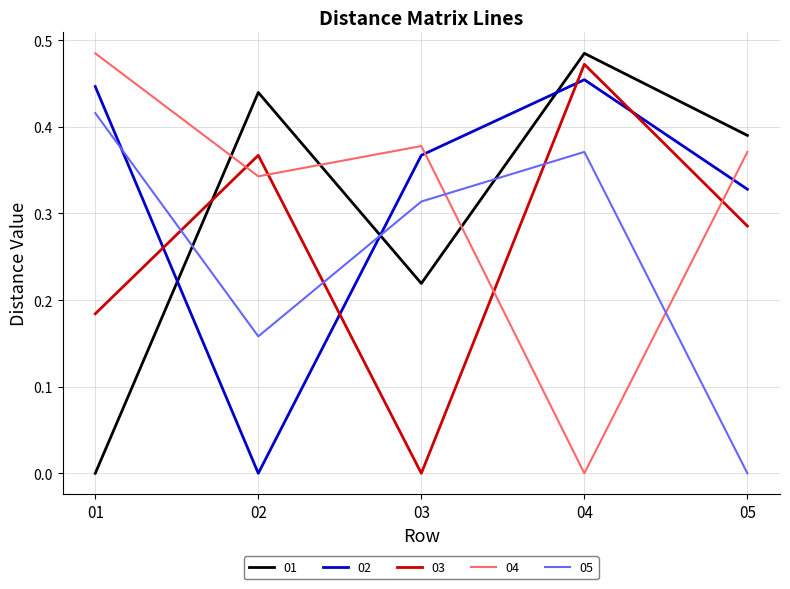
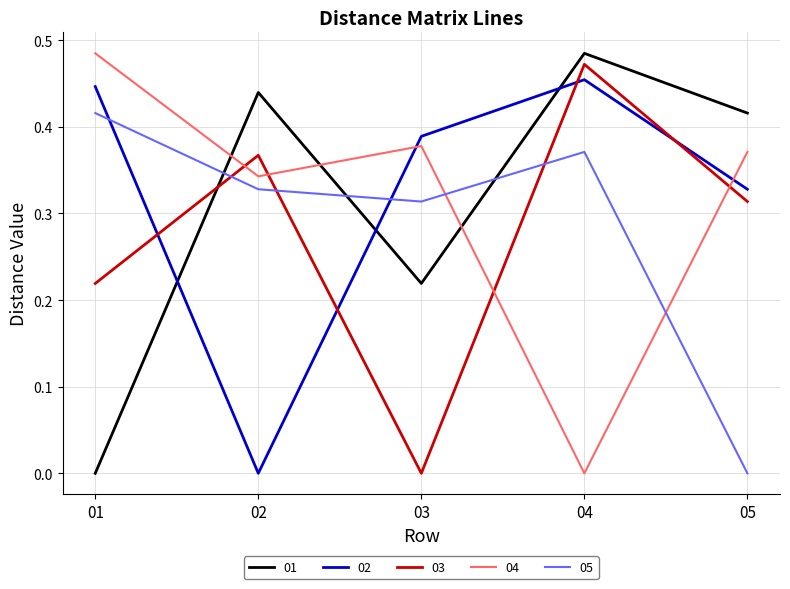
  {
    "01": {
      "01": 0.00,
      "02": 0.44,
      "03": 0.22,
      "04": 0.48,
-     "05": 0.39
+     "05": 0.42
    },
    "02": {
      "01": 0.45,
      "02": 0.00,
-     "03": 0.37,
+     "03": 0.39,
      "04": 0.45,
      "05": 0.33
    },
    "03": {
-     "01": 0.18,
+     "01": 0.22,
      "02": 0.37,
      "03": 0.00,
      "04": 0.47,
-     "05": 0.29
+     "05": 0.31
    },
    "04": {
      "01": 0.48,
      "02": 0.34,
      "03": 0.38,
      "04": 0.00,
      "05": 0.37
    },
    "05": {
      "01": 0.42,
-     "02": 0.16,
+     "02": 0.33,
      "03": 0.31,
      "04": 0.37,
      "05": 0.00
    }
  }
